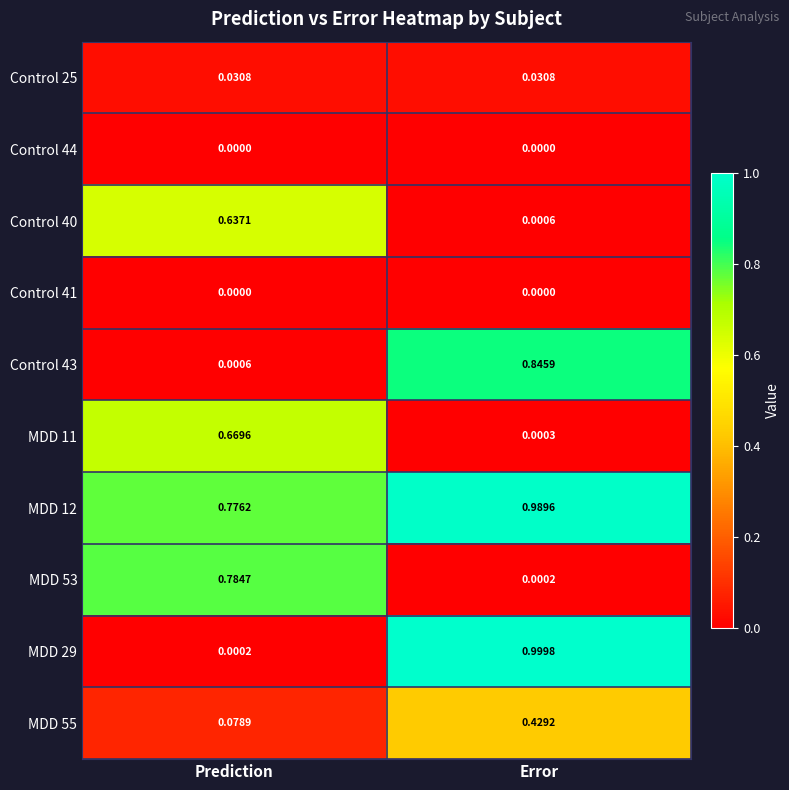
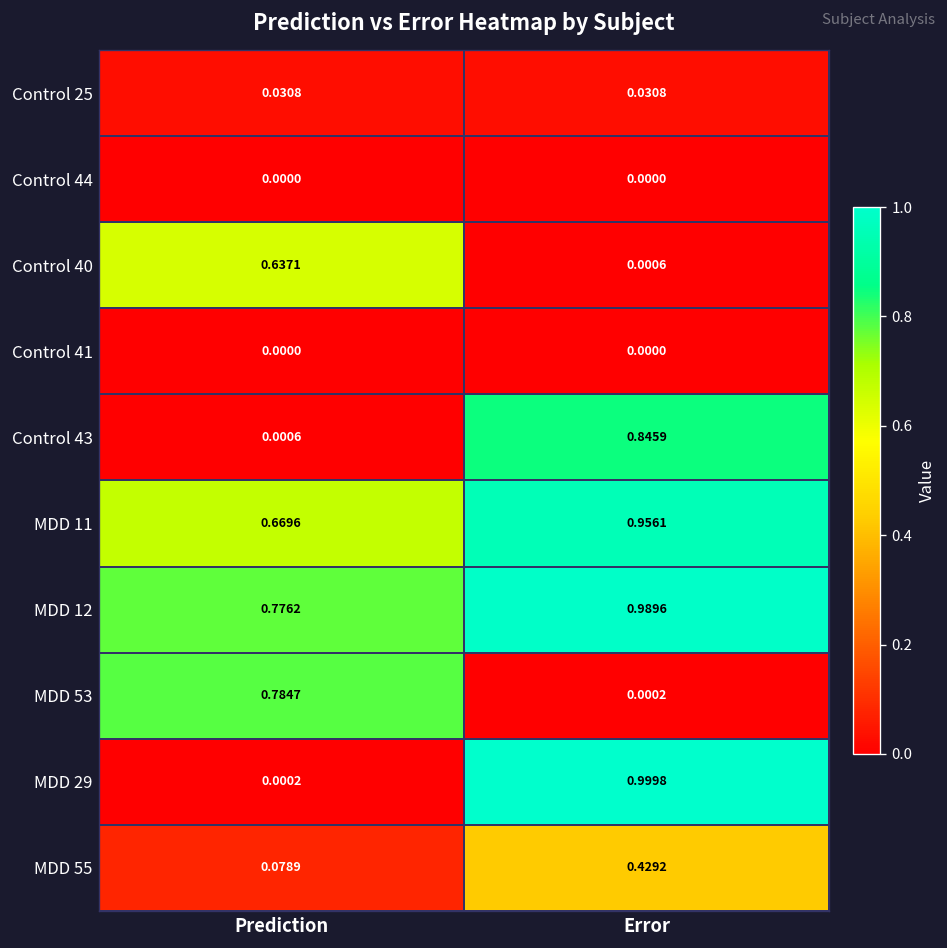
  {
    "Control 25": {
      "Prediction": 0.0308,
      "Error": 0.0308
    },
    "Control 44": {
      "Prediction": 0.0000,
      "Error": 0.0000
    },
    "Control 40": {
      "Prediction": 0.6371,
      "Error": 0.0006
    },
    "Control 41": {
      "Prediction": 0.0000,
      "Error": 0.0000
    },
    "Control 43": {
      "Prediction": 0.0006,
      "Error": 0.8459
    },
    "MDD 11": {
      "Prediction": 0.6696,
-     "Error": 0.0003
+     "Error": 0.9561
    },
    "MDD 12": {
      "Prediction": 0.7762,
      "Error": 0.9896
    },
    "MDD 53": {
      "Prediction": 0.7847,
      "Error": 0.0002
    },
    "MDD 29": {
      "Prediction": 0.0002,
      "Error": 0.9998
    },
    "MDD 55": {
      "Prediction": 0.0789,
      "Error": 0.4292
    }
  }
